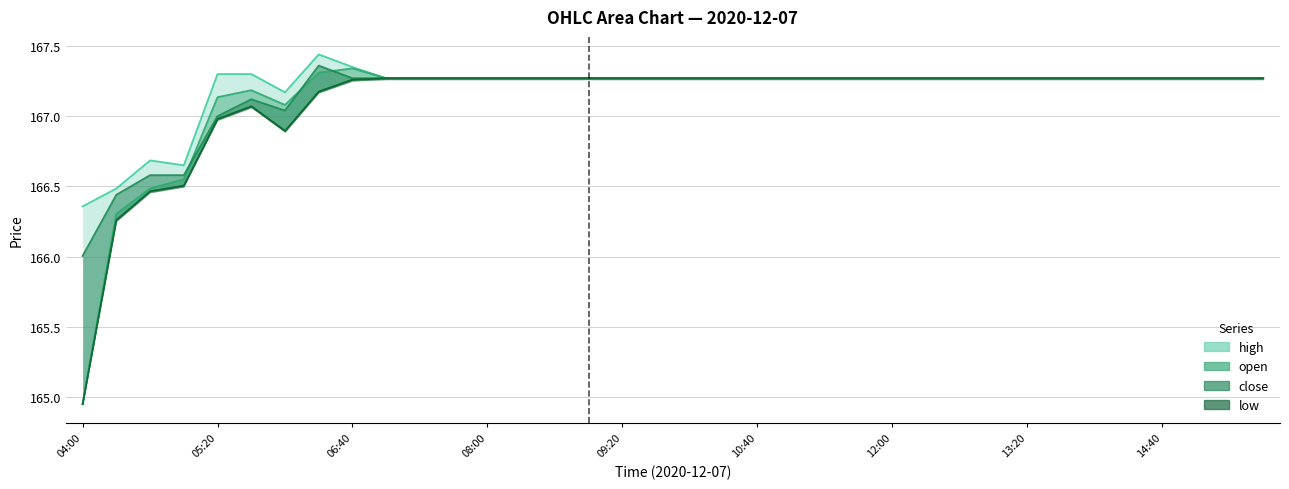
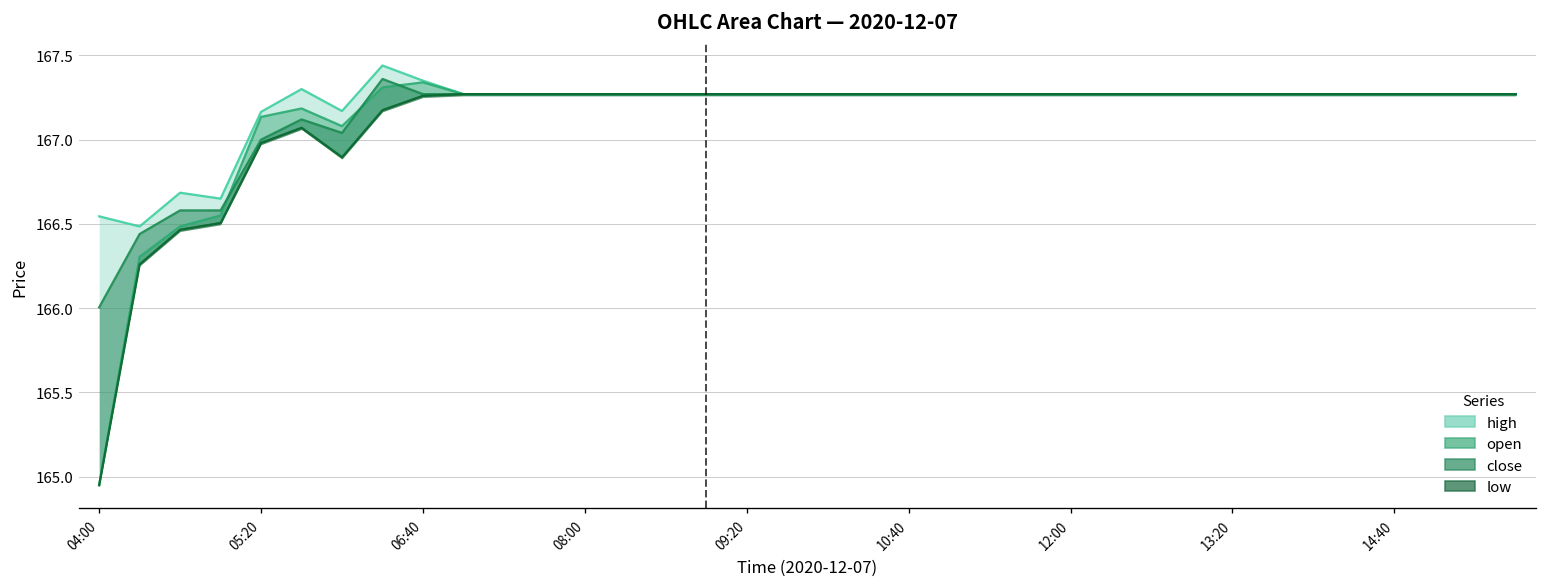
  {
    "high": {
-     "04:00": 166.36,
-     "05:20": 167.30
+     "04:00": 166.55,
+     "05:20": 167.17
    }
  }
